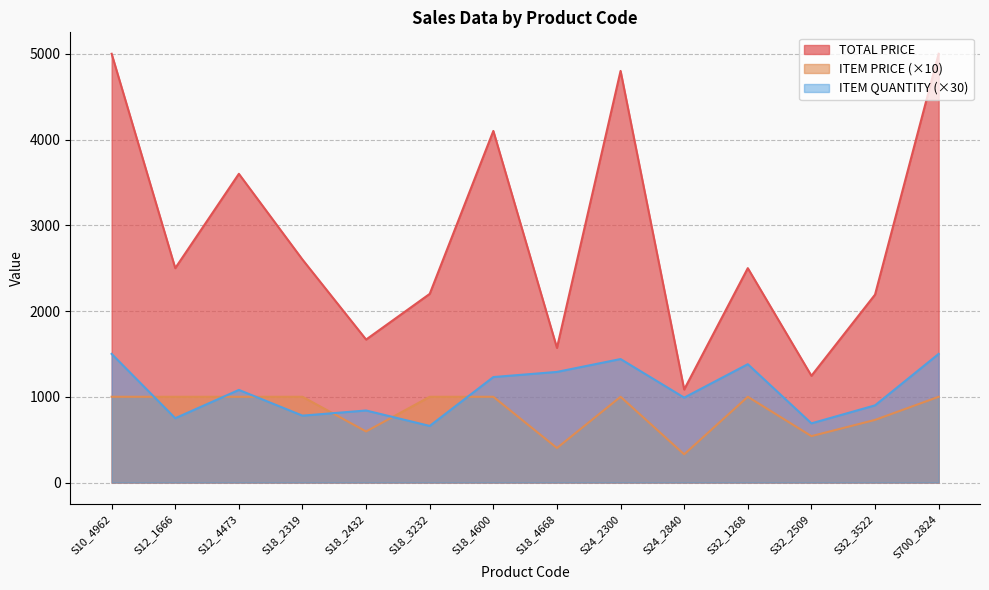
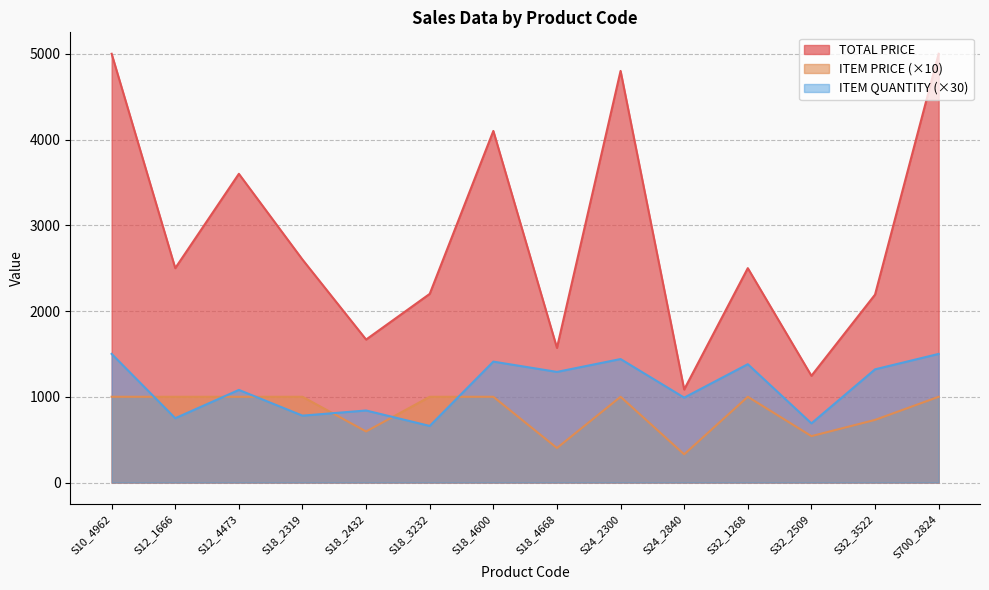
  {
    "ITEM QUANTITY (×30)": {
      "S10_4962": 1500,
      "S12_1666": 800,
      "S12_4473": 1100,
      "S18_2319": 800,
      "S18_2432": 800,
      "S18_3232": 700,
-     "S18_4600": 1200,
+     "S18_4600": 1400,
      "S18_4668": 1300,
      "S24_2300": 1400,
      "S24_2840": 1000,
      "S32_1268": 1400,
      "S32_2509": 700,
-     "S32_3522": 900,
+     "S32_3522": 1300,
      "S700_2824": 1500
    }
  }
